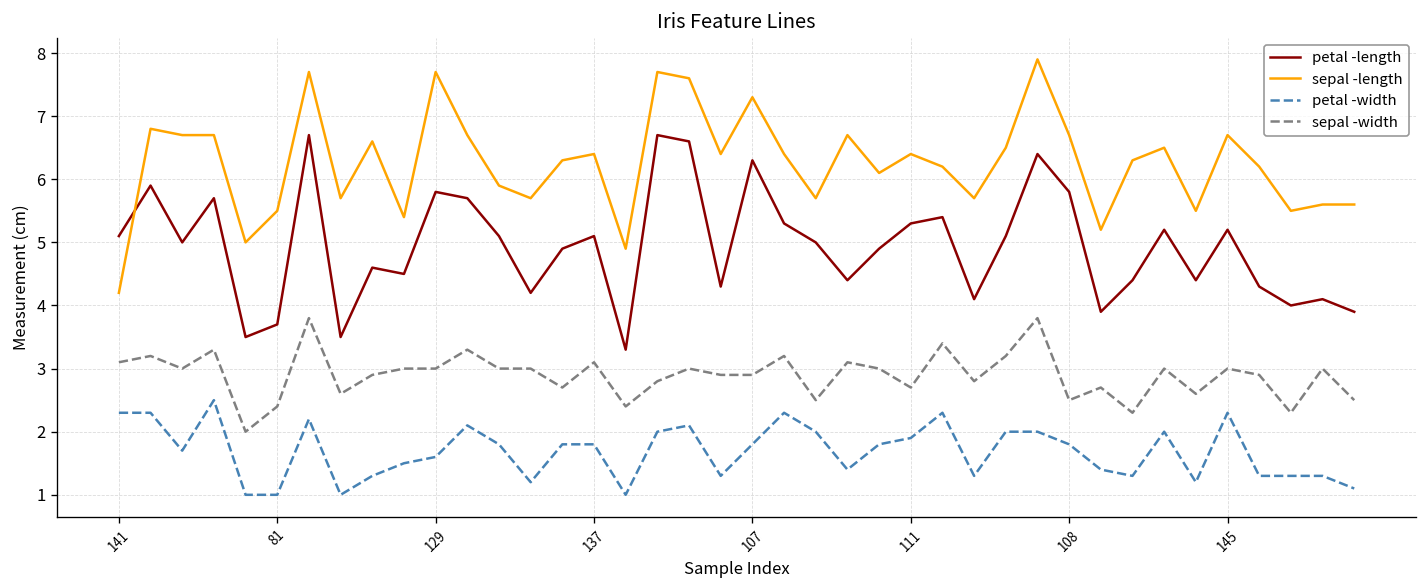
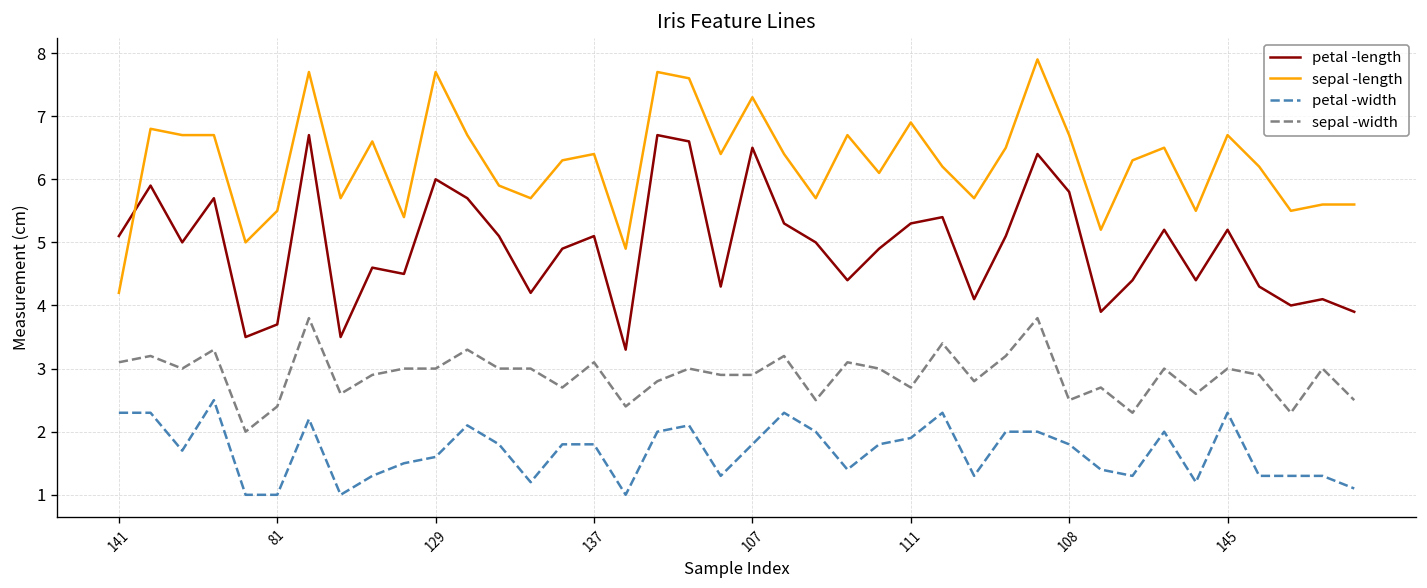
  {
    "petal -length": {
      "141": 5.1,
      "81": 3.7,
-     "129": 5.8,
+     "129": 6.0,
      "137": 5.1,
-     "107": 6.3,
+     "107": 6.5,
      "111": 5.3,
      "108": 5.8,
      "145": 5.2
    },
    "sepal -length": {
      "141": 4.2,
      "81": 5.5,
      "129": 7.7,
      "137": 6.4,
      "107": 7.3,
-     "111": 6.4,
+     "111": 6.9,
      "108": 6.7,
      "145": 6.7
    },
    "petal -width": {
      "141": 2.3,
      "81": 1.0,
      "129": 1.6,
      "137": 1.8,
      "107": 1.8,
      "111": 1.9,
      "108": 1.8,
      "145": 2.3
    },
    "sepal -width": {
      "141": 3.1,
      "81": 2.4,
      "129": 3.0,
      "137": 3.1,
      "107": 2.9,
      "111": 2.7,
      "108": 2.5,
      "145": 3.0
    }
  }
